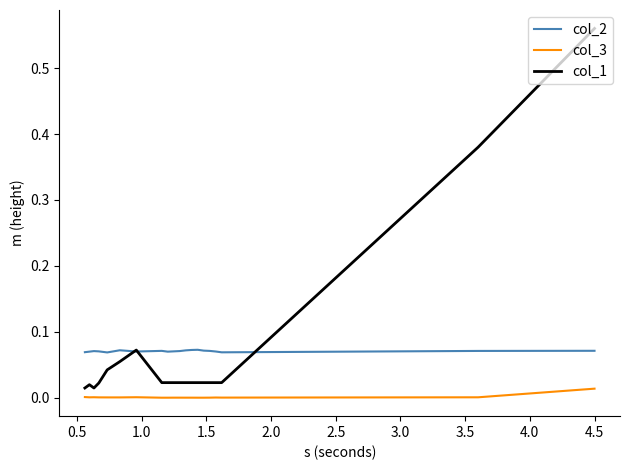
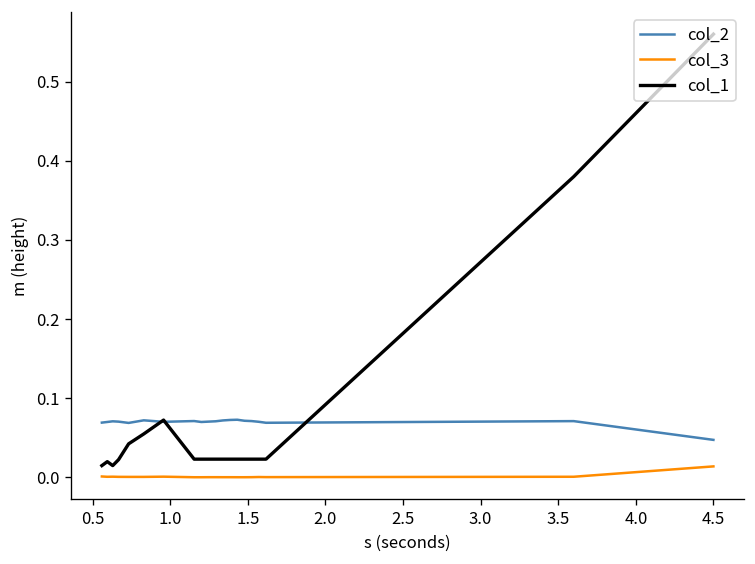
  {
    "col_2": {
-     "4.5": 0.07
+     "4.5": 0.05
    },
    "col_3": {
      "4.5": 0.01
    }
  }
